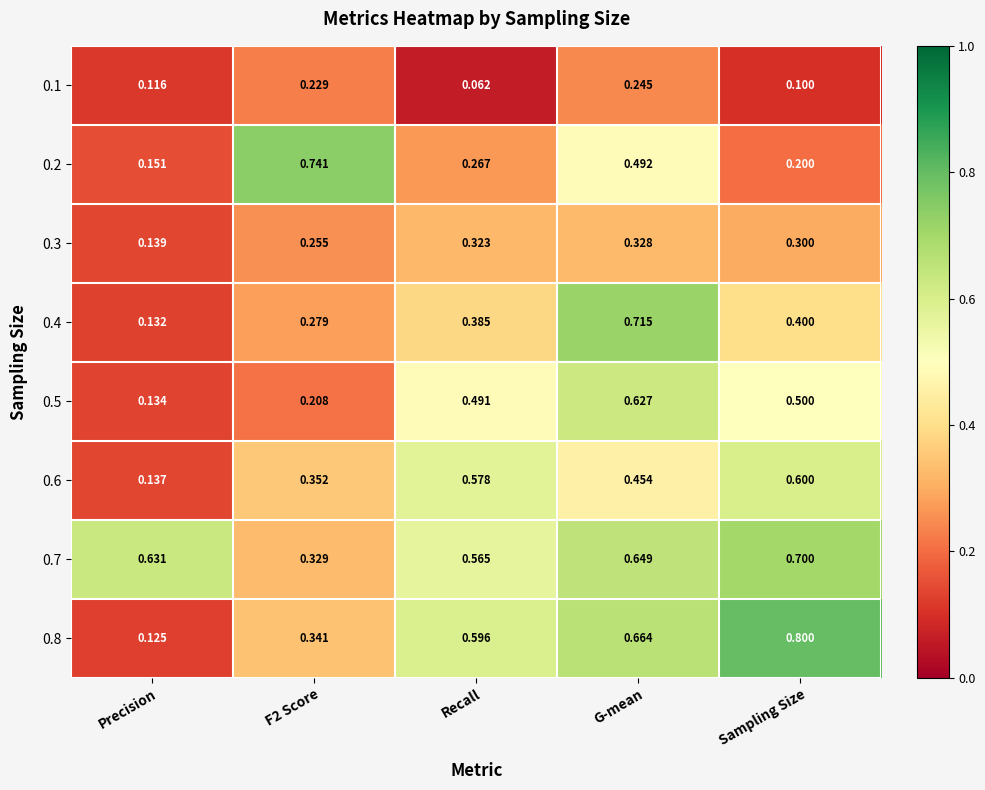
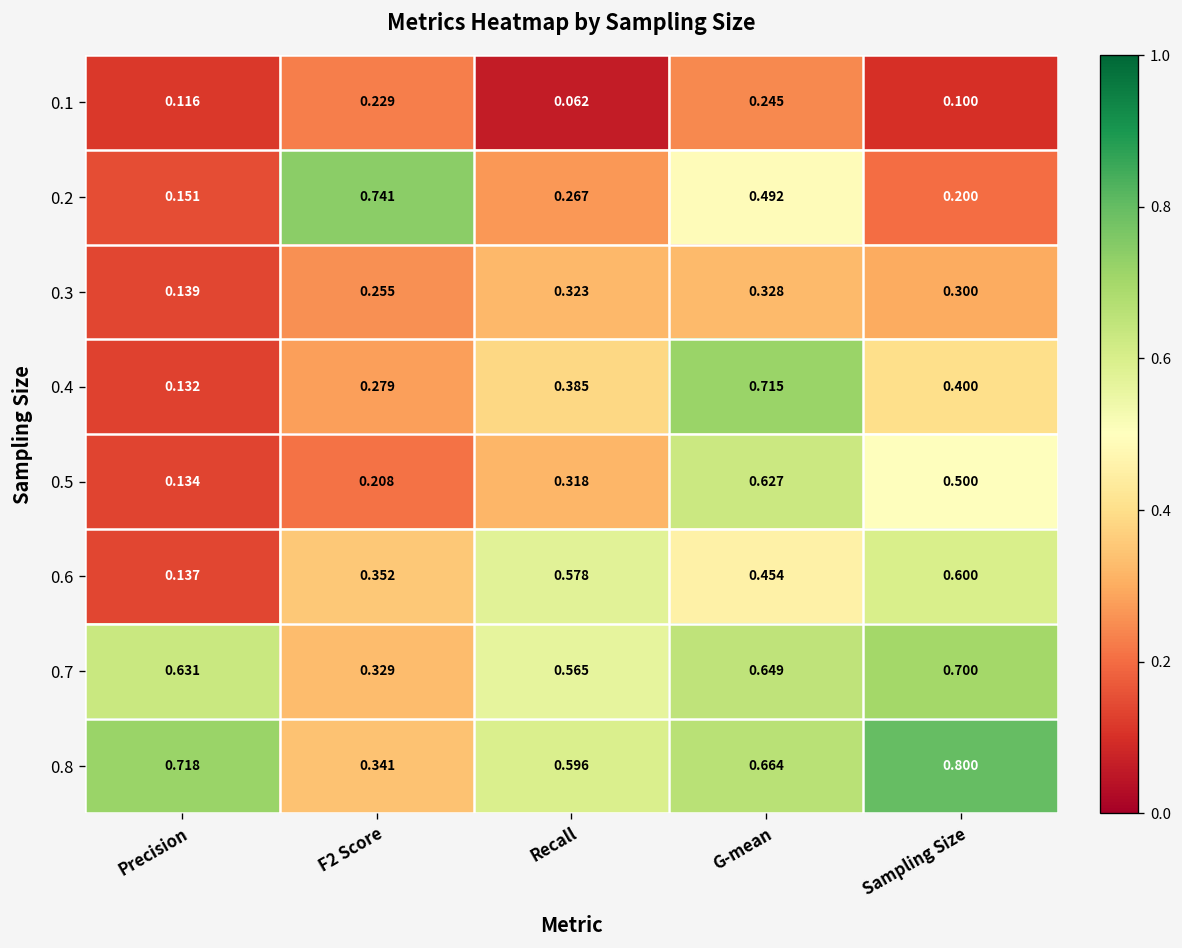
  {
    "0.1": {
      "Precision": 0.116,
      "F2 Score": 0.229,
      "Recall": 0.062,
      "G-mean": 0.245,
      "Sampling Size": 0.100
    },
    "0.2": {
      "Precision": 0.151,
      "F2 Score": 0.741,
      "Recall": 0.267,
      "G-mean": 0.492,
      "Sampling Size": 0.200
    },
    "0.3": {
      "Precision": 0.139,
      "F2 Score": 0.255,
      "Recall": 0.323,
      "G-mean": 0.328,
      "Sampling Size": 0.300
    },
    "0.4": {
      "Precision": 0.132,
      "F2 Score": 0.279,
      "Recall": 0.385,
      "G-mean": 0.715,
      "Sampling Size": 0.400
    },
    "0.5": {
      "Precision": 0.134,
      "F2 Score": 0.208,
-     "Recall": 0.491,
+     "Recall": 0.318,
      "G-mean": 0.627,
      "Sampling Size": 0.500
    },
    "0.6": {
      "Precision": 0.137,
      "F2 Score": 0.352,
      "Recall": 0.578,
      "G-mean": 0.454,
      "Sampling Size": 0.600
    },
    "0.7": {
      "Precision": 0.631,
      "F2 Score": 0.329,
      "Recall": 0.565,
      "G-mean": 0.649,
      "Sampling Size": 0.700
    },
    "0.8": {
-     "Precision": 0.125,
+     "Precision": 0.718,
      "F2 Score": 0.341,
      "Recall": 0.596,
      "G-mean": 0.664,
      "Sampling Size": 0.800
    }
  }
